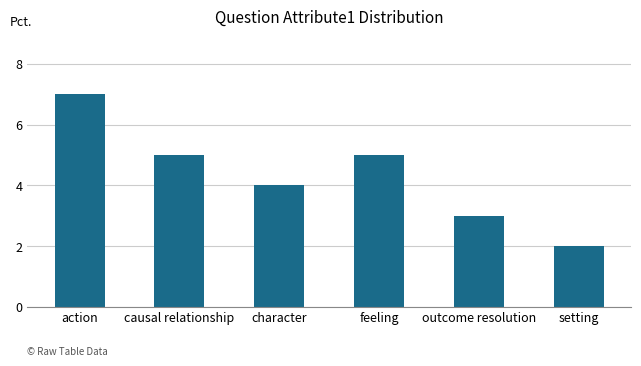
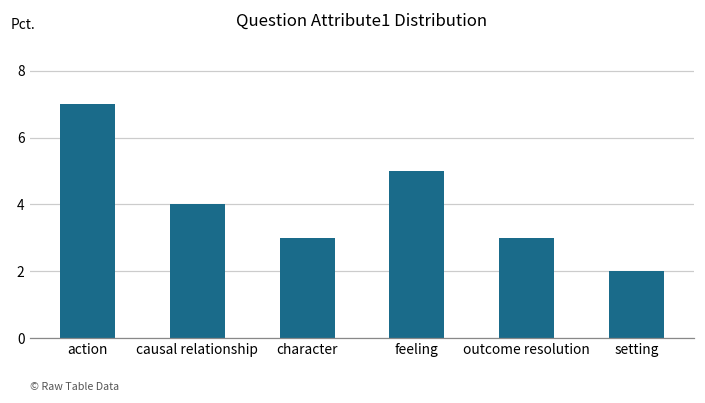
  {
    "action": 7,
-   "causal relationship": 5,
-   "character": 4,
+   "causal relationship": 4,
+   "character": 3,
    "feeling": 5,
    "outcome resolution": 3,
    "setting": 2
  }
